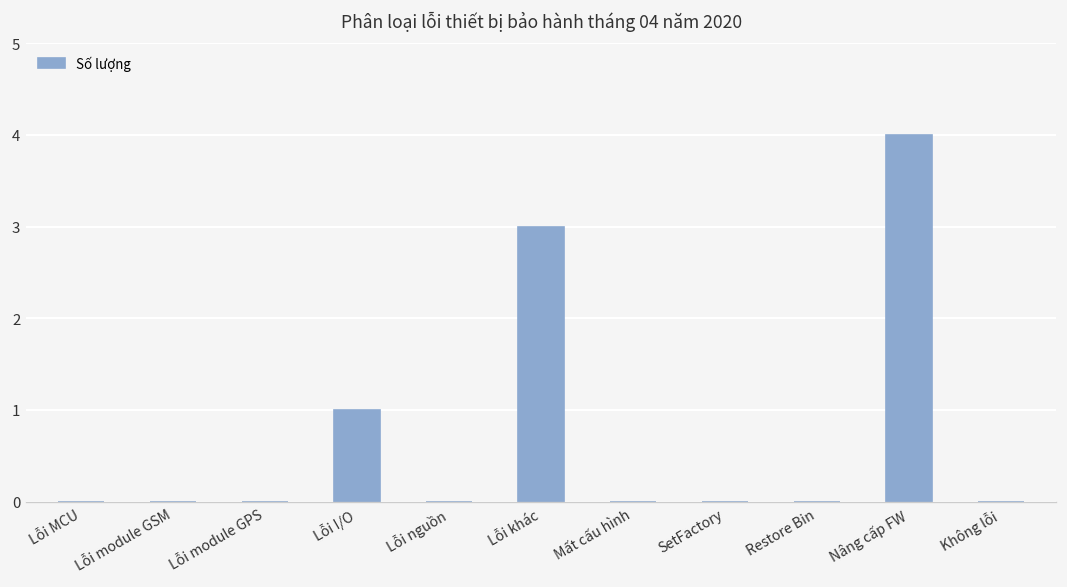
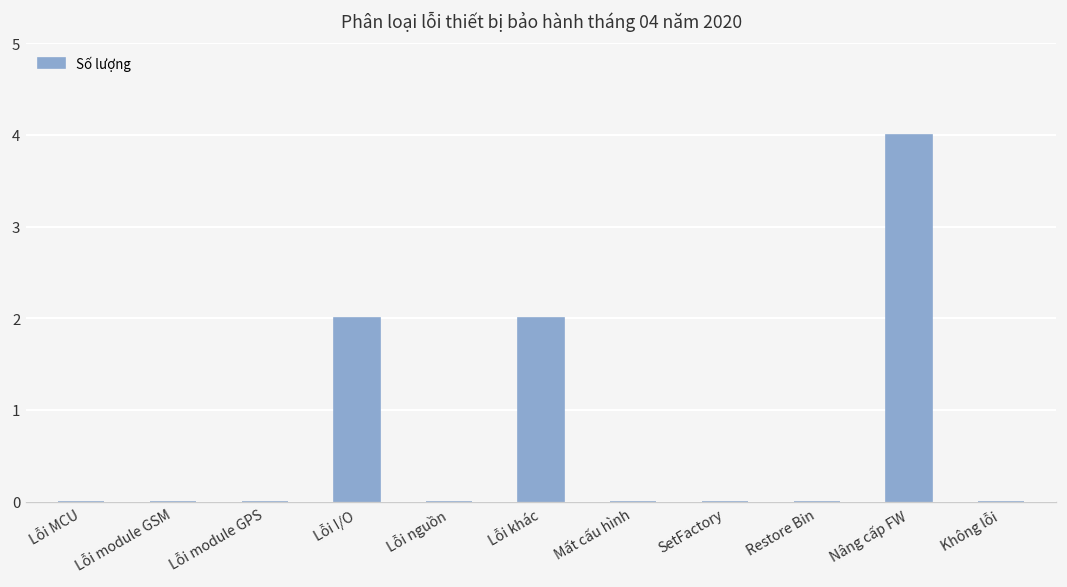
  {
    "Lỗi MCU": 0,
    "Lỗi module GSM": 0,
    "Lỗi module GPS": 0,
-   "Lỗi I/O": 1,
+   "Lỗi I/O": 2,
    "Lỗi nguồn": 0,
-   "Lỗi khác": 3,
+   "Lỗi khác": 2,
    "Mất cấu hình": 0,
    "SetFactory": 0,
    "Restore Bin": 0,
    "Nâng cấp FW": 4,
    "Không lỗi": 0
  }
